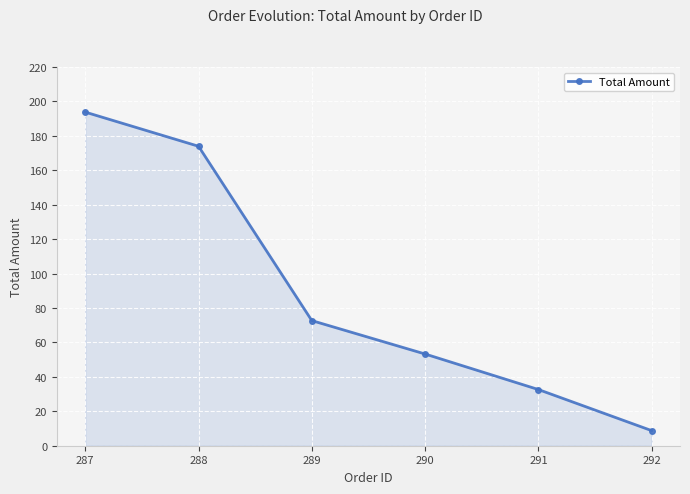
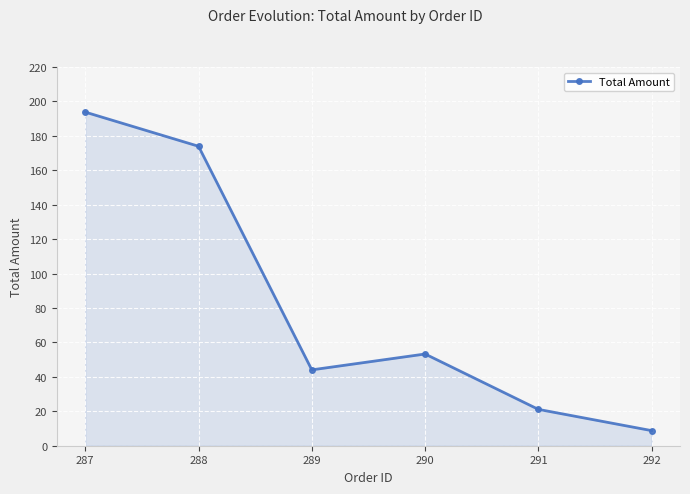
  {
    "287": 194,
    "288": 174,
-   "289": 73,
+   "289": 44,
    "290": 53,
-   "291": 33,
+   "291": 21,
    "292": 9
  }
